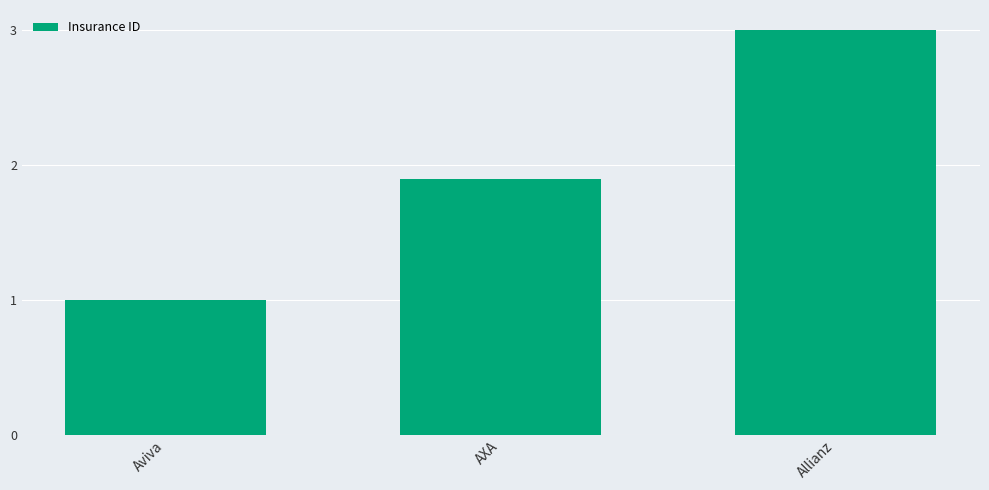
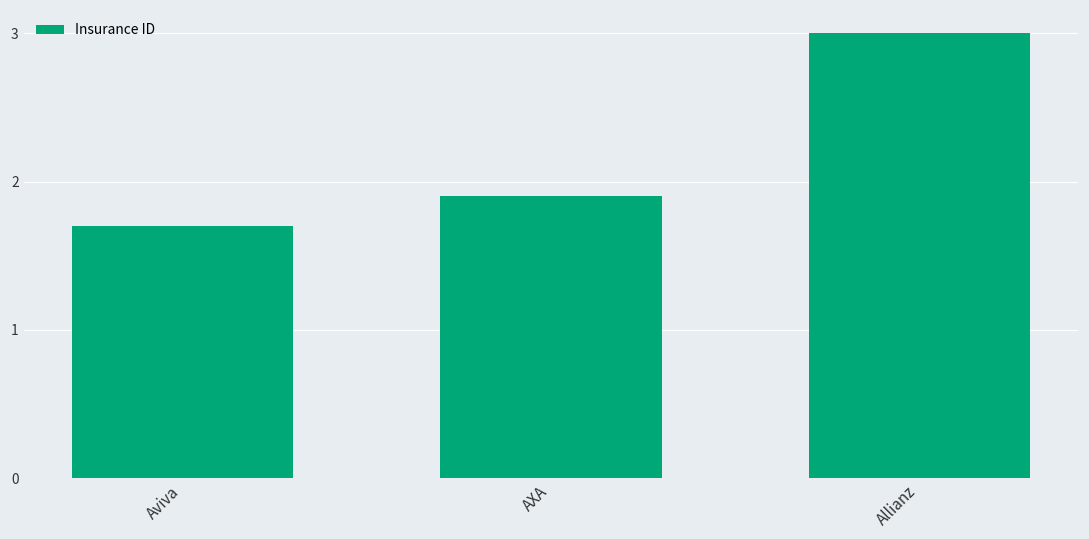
  {
-   "Aviva": 1.0,
+   "Aviva": 1.7,
    "AXA": 1.9,
    "Allianz": 3.0
  }
